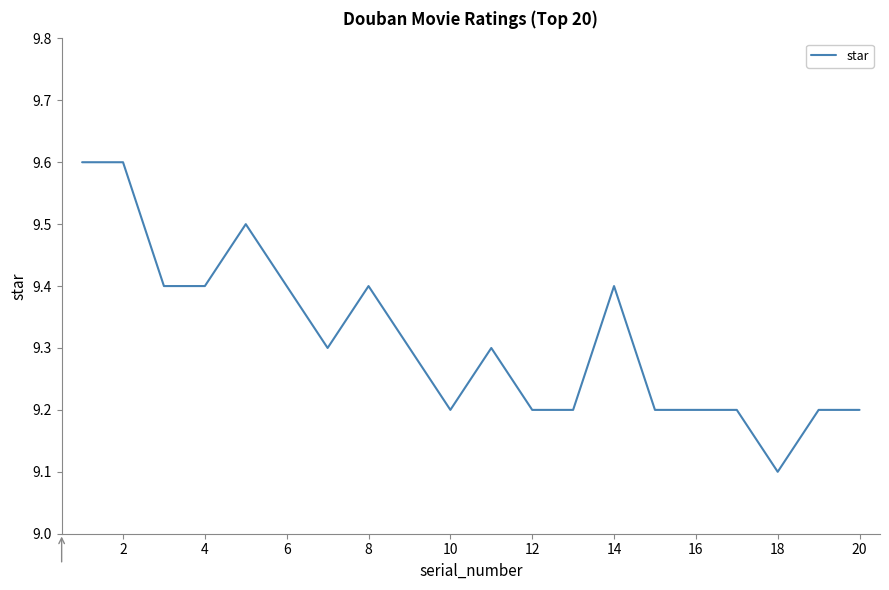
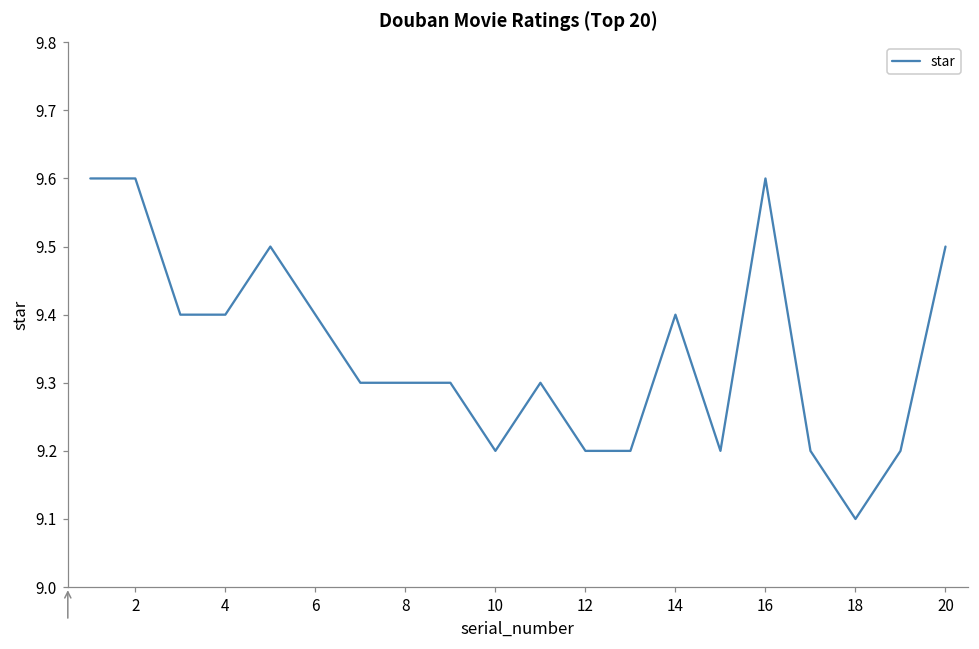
  {
    "2": 9.6,
    "4": 9.4,
    "6": 9.4,
-   "8": 9.4,
+   "8": 9.3,
    "10": 9.2,
    "12": 9.2,
    "14": 9.4,
-   "16": 9.2,
+   "16": 9.6,
    "18": 9.1,
-   "20": 9.2
+   "20": 9.5
  }
